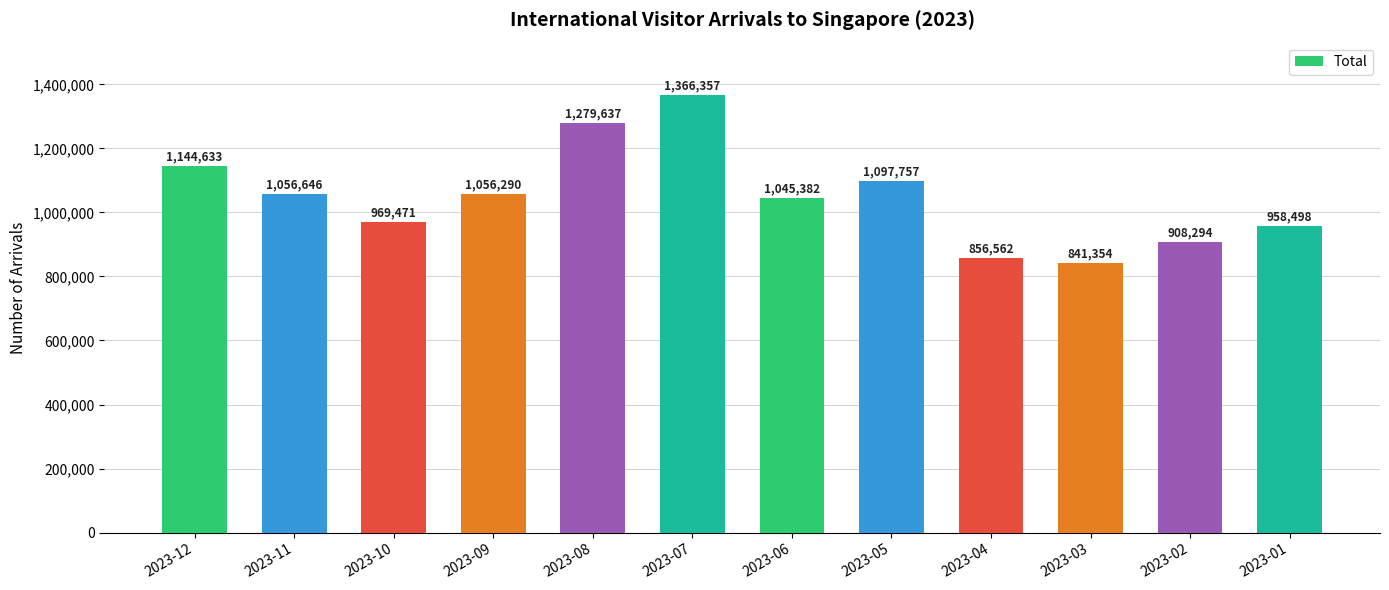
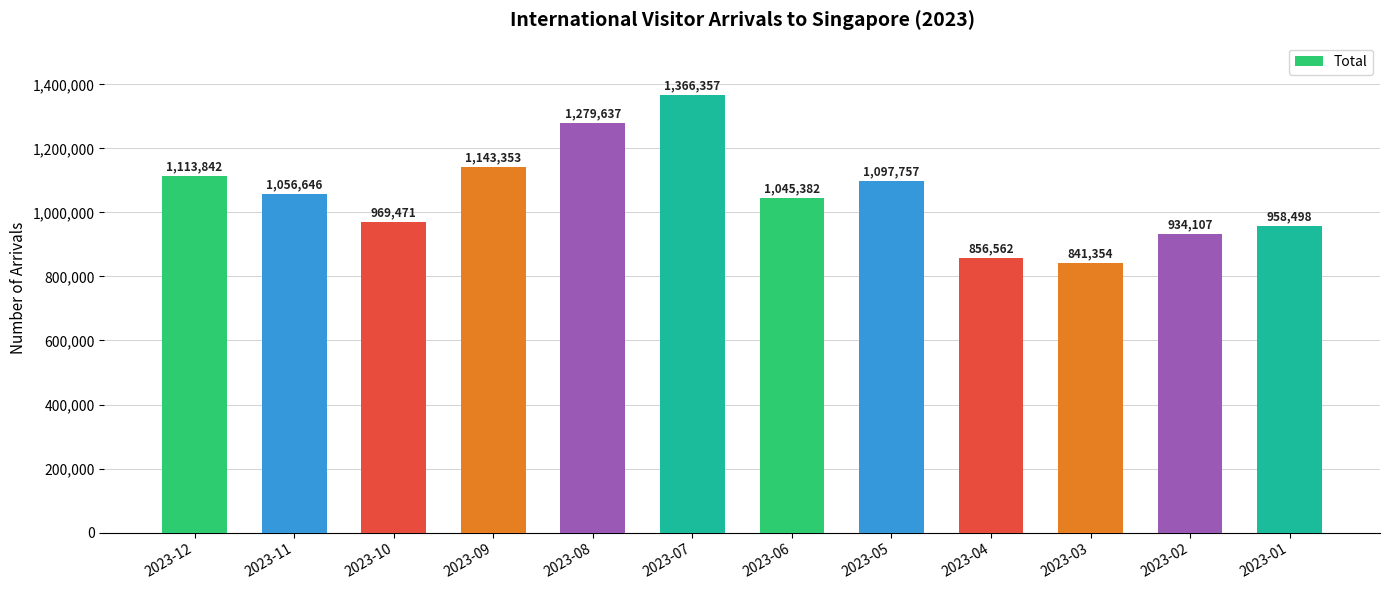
  {
-   "2023-12": "1,144,633",
+   "2023-12": "1,113,842",
    "2023-11": "1,056,646",
    "2023-10": "969,471",
-   "2023-09": "1,056,290",
+   "2023-09": "1,143,353",
    "2023-08": "1,279,637",
    "2023-07": "1,366,357",
    "2023-06": "1,045,382",
    "2023-05": "1,097,757",
    "2023-04": "856,562",
    "2023-03": "841,354",
-   "2023-02": "908,294",
+   "2023-02": "934,107",
    "2023-01": "958,498"
  }
